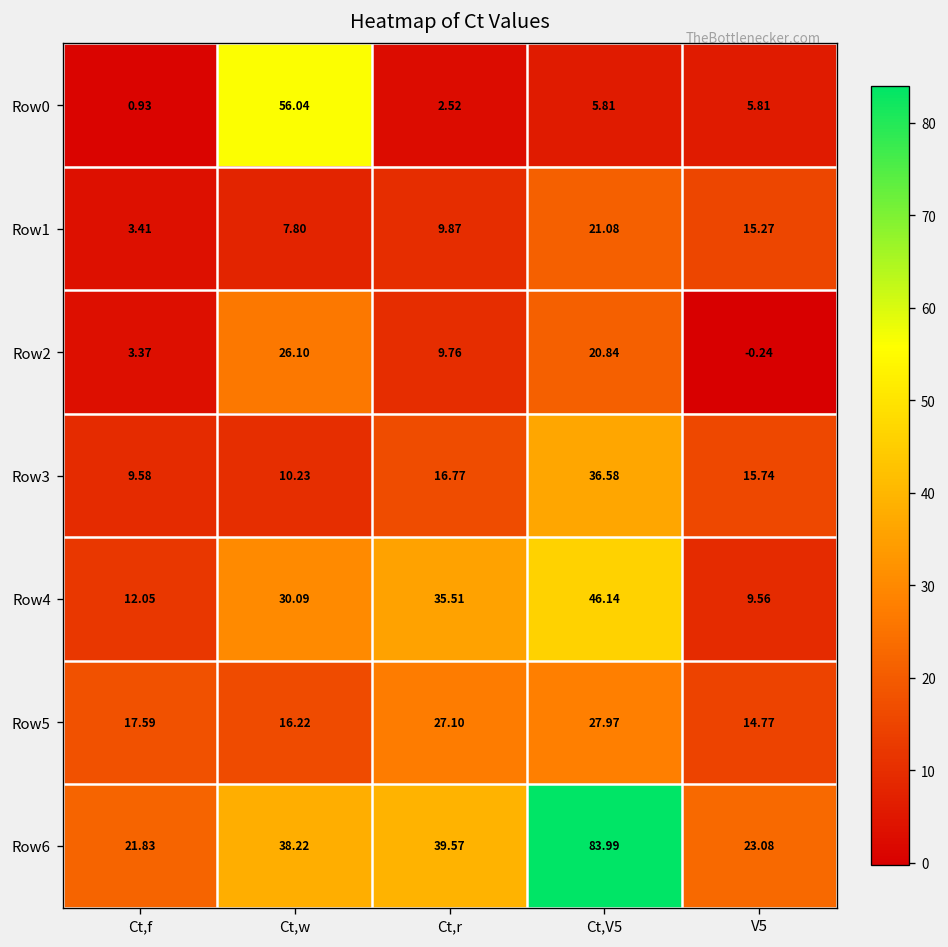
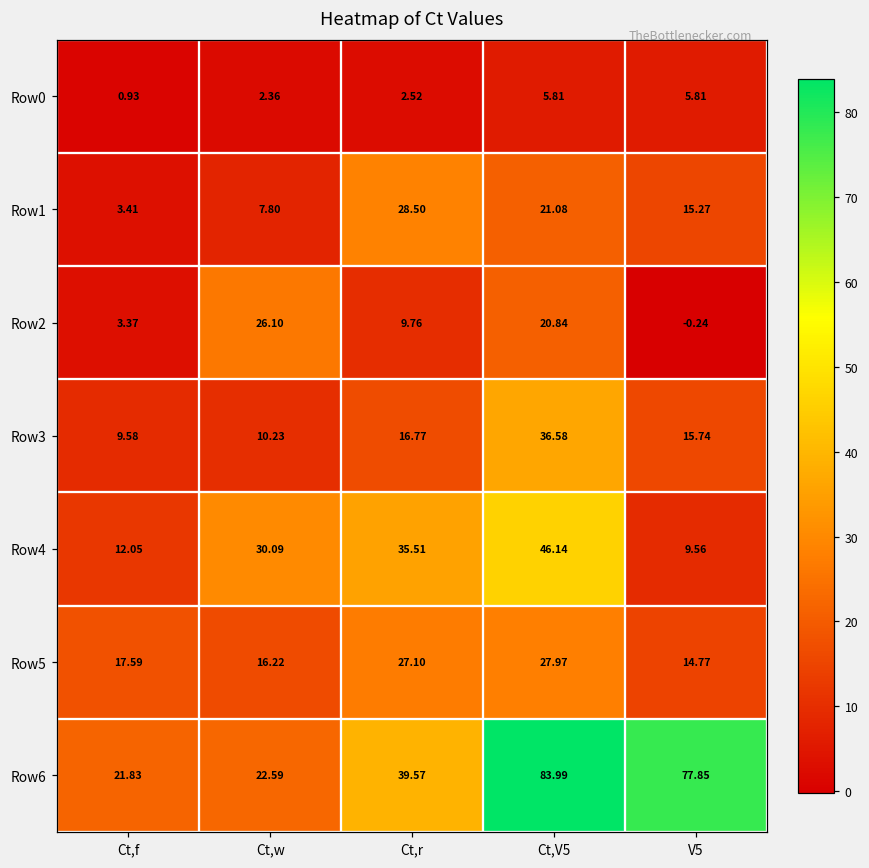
  {
    "Row0": {
      "Ct,f": 0.93,
-     "Ct,w": 56.04,
+     "Ct,w": 2.36,
      "Ct,r": 2.52,
      "Ct,V5": 5.81,
      "V5": 5.81
    },
    "Row1": {
      "Ct,f": 3.41,
      "Ct,w": 7.80,
-     "Ct,r": 9.87,
+     "Ct,r": 28.50,
      "Ct,V5": 21.08,
      "V5": 15.27
    },
    "Row2": {
      "Ct,f": 3.37,
      "Ct,w": 26.10,
      "Ct,r": 9.76,
      "Ct,V5": 20.84,
      "V5": -0.24
    },
    "Row3": {
      "Ct,f": 9.58,
      "Ct,w": 10.23,
      "Ct,r": 16.77,
      "Ct,V5": 36.58,
      "V5": 15.74
    },
    "Row4": {
      "Ct,f": 12.05,
      "Ct,w": 30.09,
      "Ct,r": 35.51,
      "Ct,V5": 46.14,
      "V5": 9.56
    },
    "Row5": {
      "Ct,f": 17.59,
      "Ct,w": 16.22,
      "Ct,r": 27.10,
      "Ct,V5": 27.97,
      "V5": 14.77
    },
    "Row6": {
      "Ct,f": 21.83,
-     "Ct,w": 38.22,
+     "Ct,w": 22.59,
      "Ct,r": 39.57,
      "Ct,V5": 83.99,
-     "V5": 23.08
+     "V5": 77.85
    }
  }
